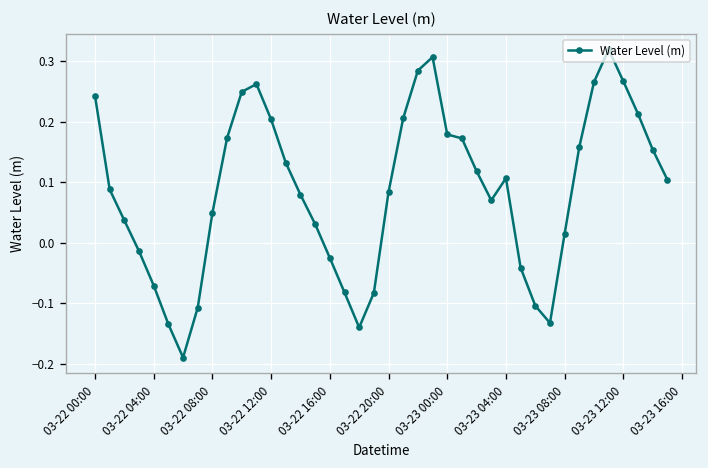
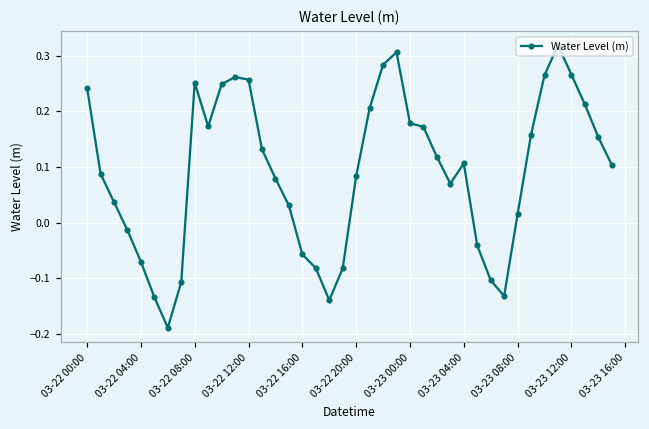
  {
    "03-22 00:00": 0.24,
    "03-22 04:00": -0.07,
-   "03-22 08:00": 0.05,
-   "03-22 12:00": 0.20,
-   "03-22 16:00": -0.02,
+   "03-22 08:00": 0.25,
+   "03-22 12:00": 0.26,
+   "03-22 16:00": -0.06,
    "03-22 20:00": 0.08,
    "03-23 00:00": 0.18,
    "03-23 04:00": 0.11,
    "03-23 08:00": 0.02,
    "03-23 12:00": 0.27
  }
